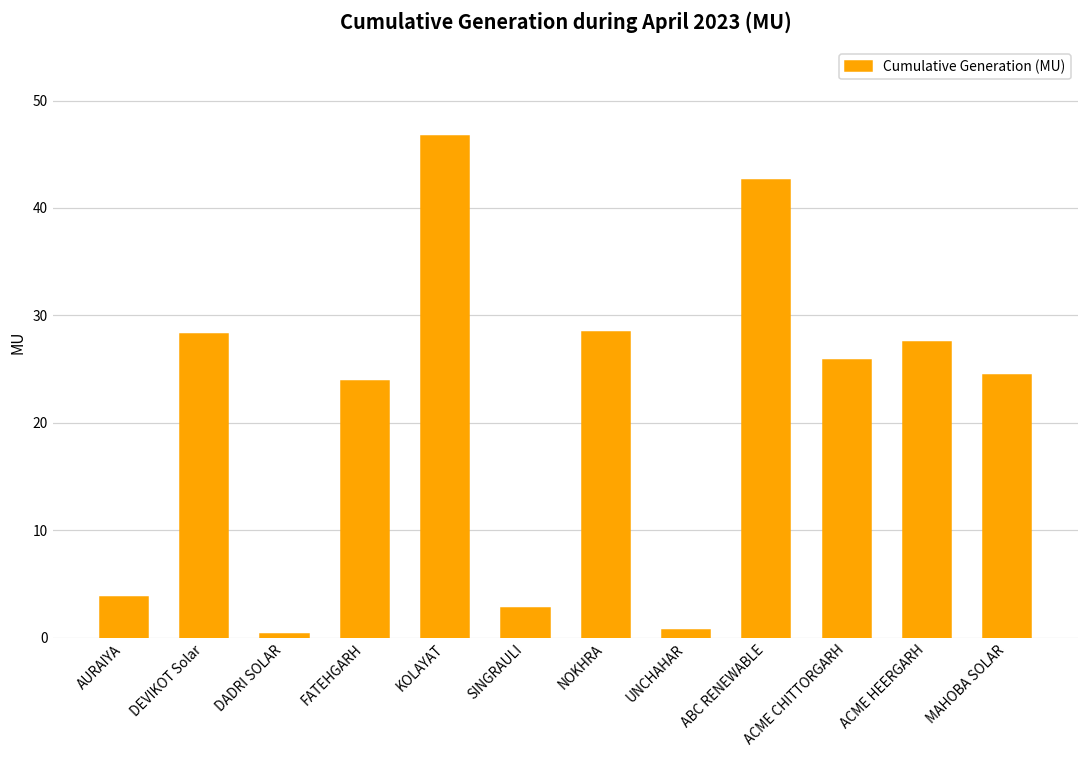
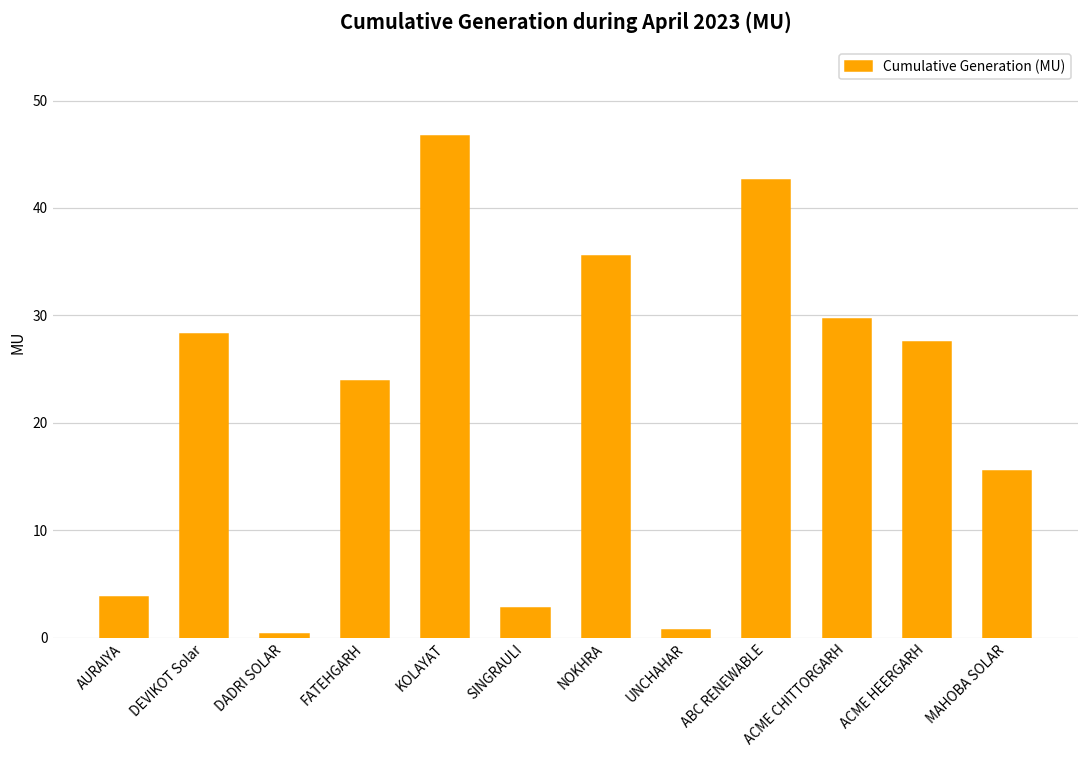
  {
    "AURAIYA": 4,
    "DEVIKOT Solar": 28,
    "DADRI SOLAR": 0,
    "FATEHGARH": 24,
    "KOLAYAT": 47,
    "SINGRAULI": 3,
-   "NOKHRA": 28,
+   "NOKHRA": 36,
    "UNCHAHAR": 1,
    "ABC RENEWABLE": 43,
-   "ACME CHITTORGARH": 26,
+   "ACME CHITTORGARH": 30,
    "ACME HEERGARH": 27,
-   "MAHOBA SOLAR": 24
+   "MAHOBA SOLAR": 15
  }
